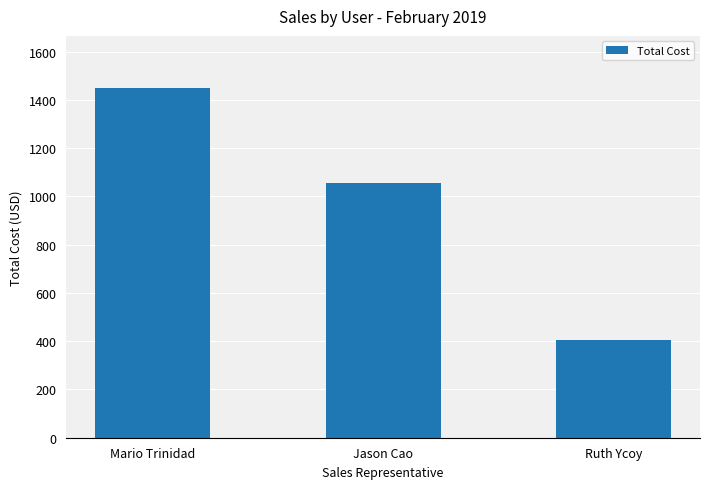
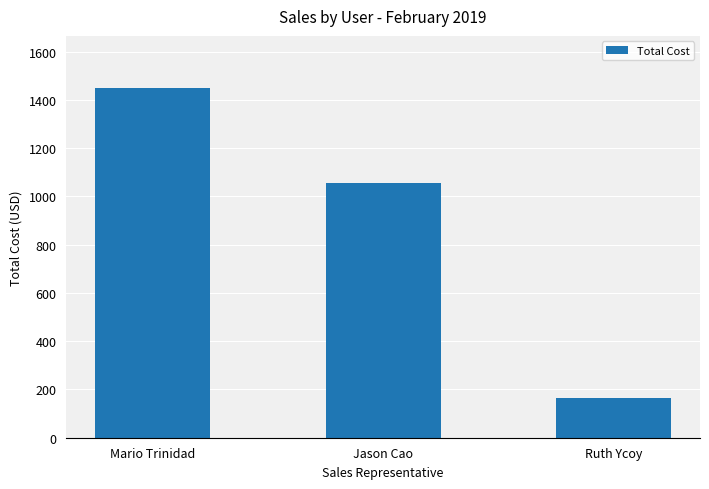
  {
    "Mario Trinidad": 1450,
    "Jason Cao": 1050,
-   "Ruth Ycoy": 400
+   "Ruth Ycoy": 160
  }
